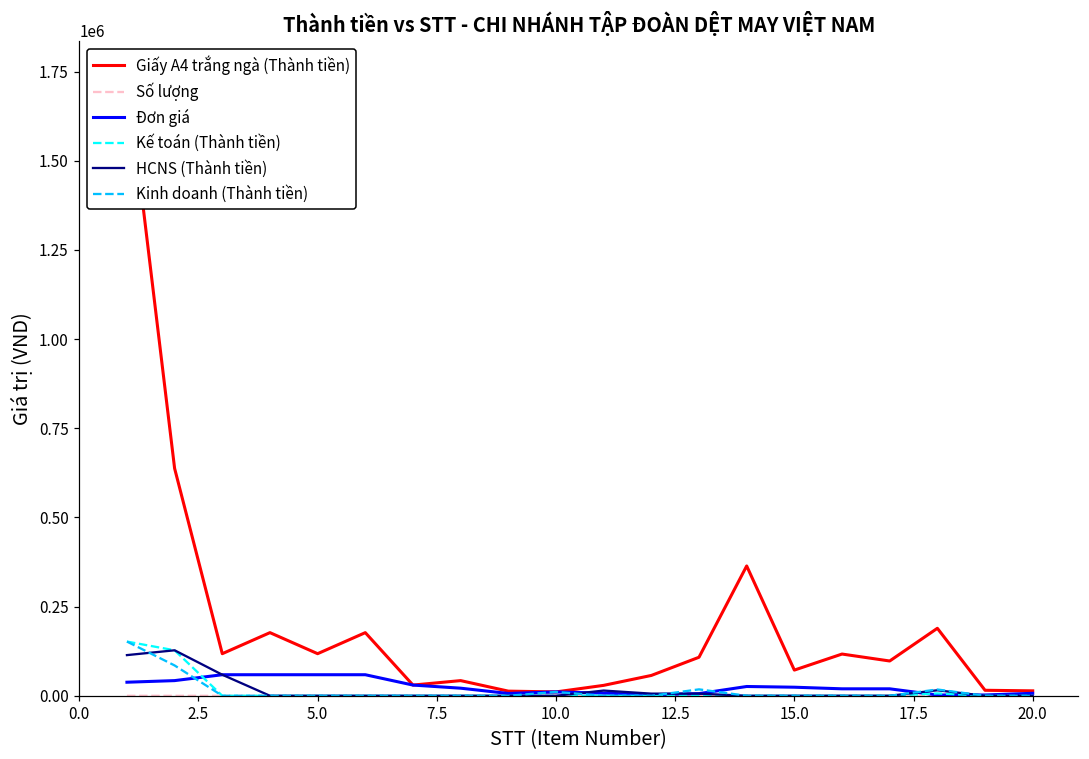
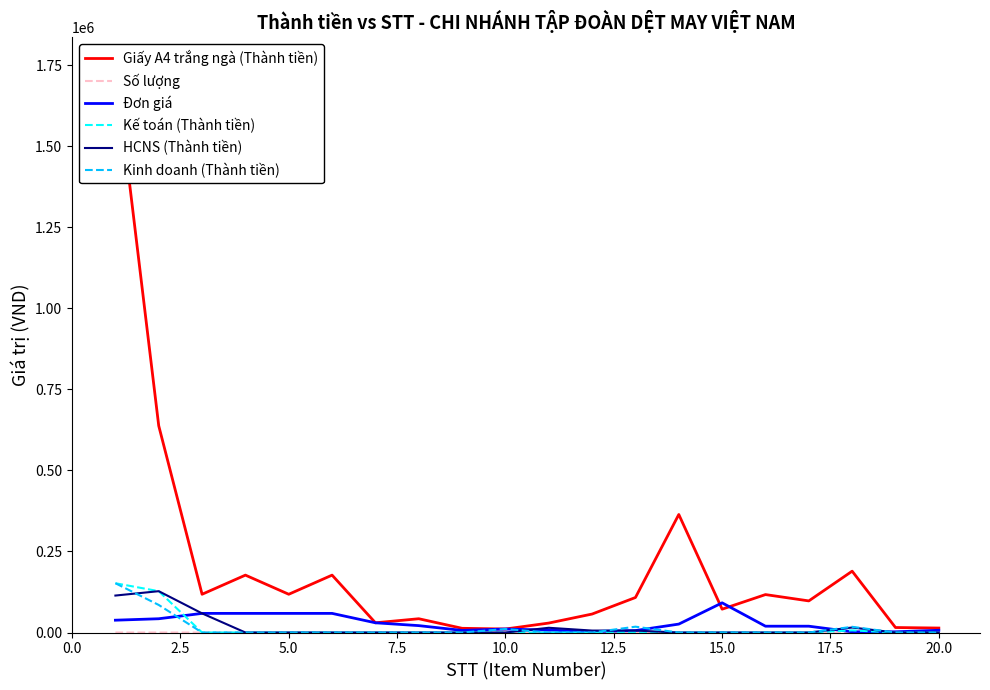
  {
    "Giấy A4 trắng ngà (Thành tiền)": {
      "5.0": 120000,
      "15.0": 70000
    },
    "Đơn giá": {
      "5.0": 60000,
-     "15.0": 20000
+     "15.0": 90000
    }
  }
